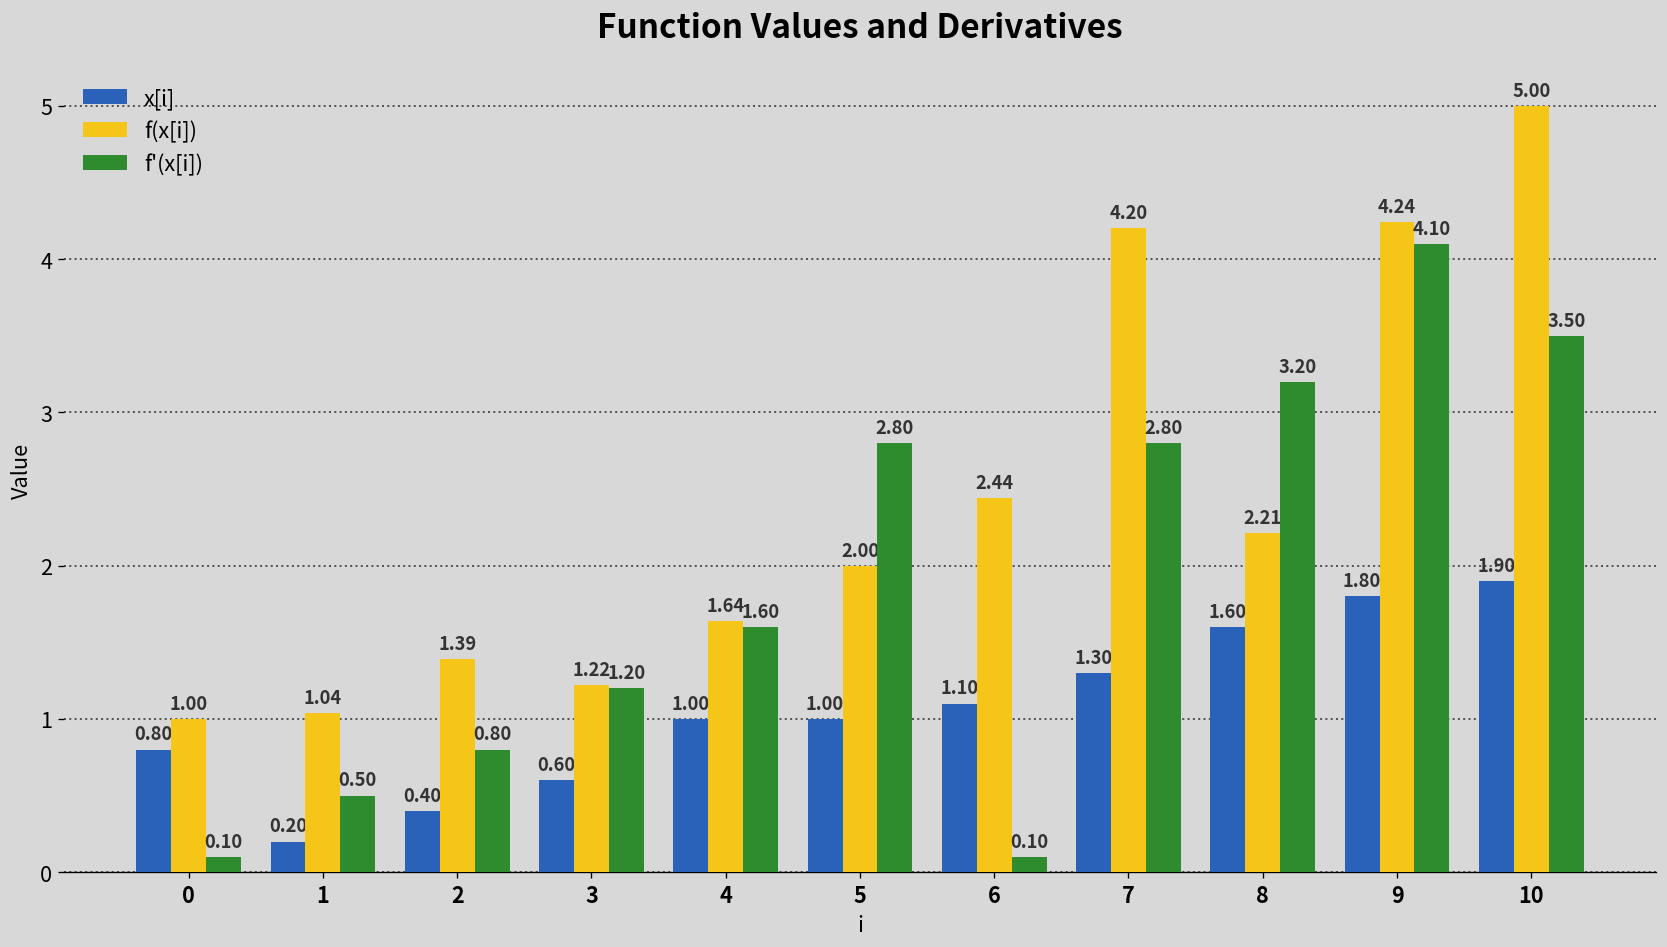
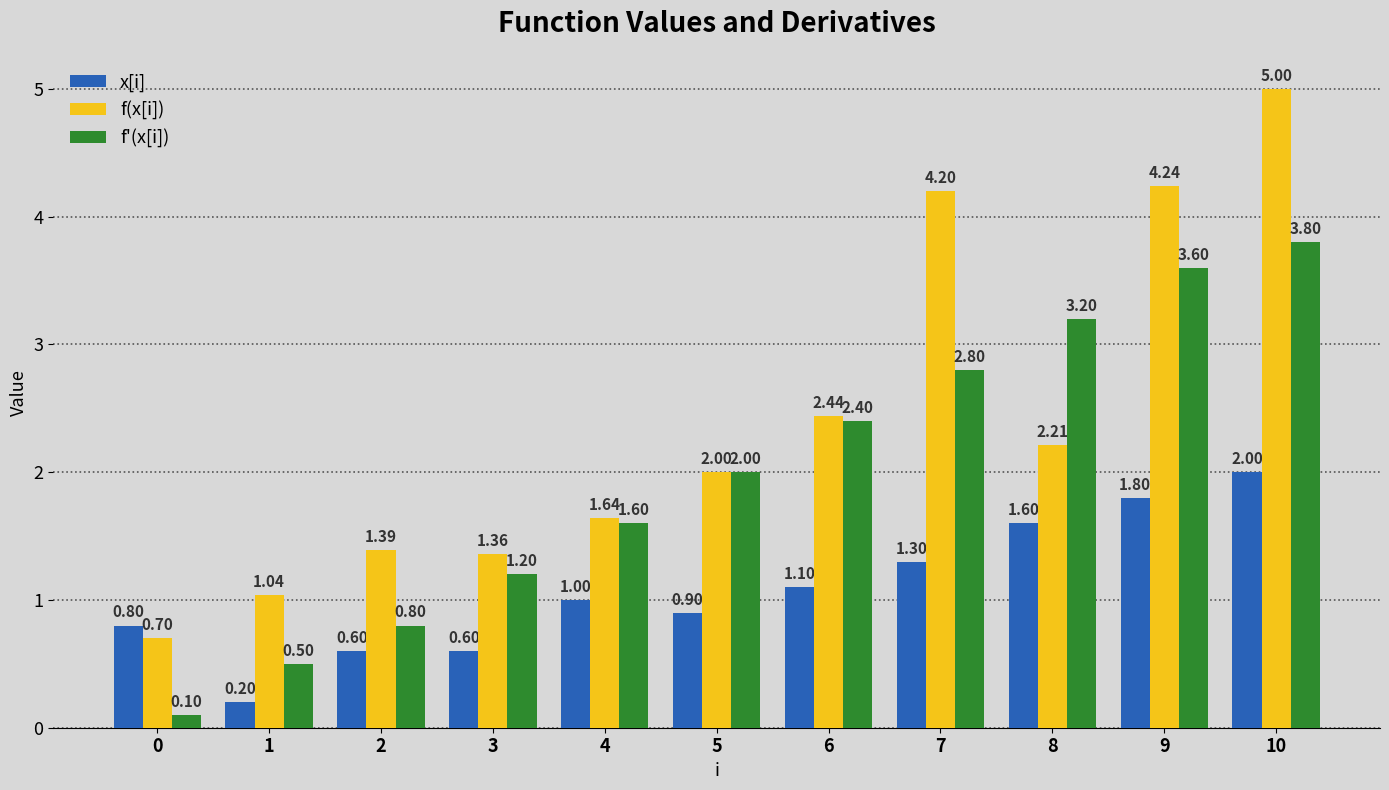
  {
    "x[i]": {
      "0": 0.80,
      "1": 0.20,
-     "2": 0.40,
+     "2": 0.60,
      "3": 0.60,
      "4": 1.00,
-     "5": 1.00,
+     "5": 0.90,
      "6": 1.10,
      "7": 1.30,
      "8": 1.60,
      "9": 1.80,
-     "10": 1.90
+     "10": 2.00
    },
    "f(x[i])": {
-     "0": 1.00,
+     "0": 0.70,
      "1": 1.04,
      "2": 1.39,
-     "3": 1.22,
+     "3": 1.36,
      "4": 1.64,
      "5": 2.00,
      "6": 2.44,
      "7": 4.20,
      "8": 2.21,
      "9": 4.24,
      "10": 5.00
    },
    "f'(x[i])": {
      "0": 0.10,
      "1": 0.50,
      "2": 0.80,
      "3": 1.20,
      "4": 1.60,
-     "5": 2.80,
-     "6": 0.10,
+     "5": 2.00,
+     "6": 2.40,
      "7": 2.80,
      "8": 3.20,
-     "9": 4.10,
-     "10": 3.50
+     "9": 3.60,
+     "10": 3.80
    }
  }
